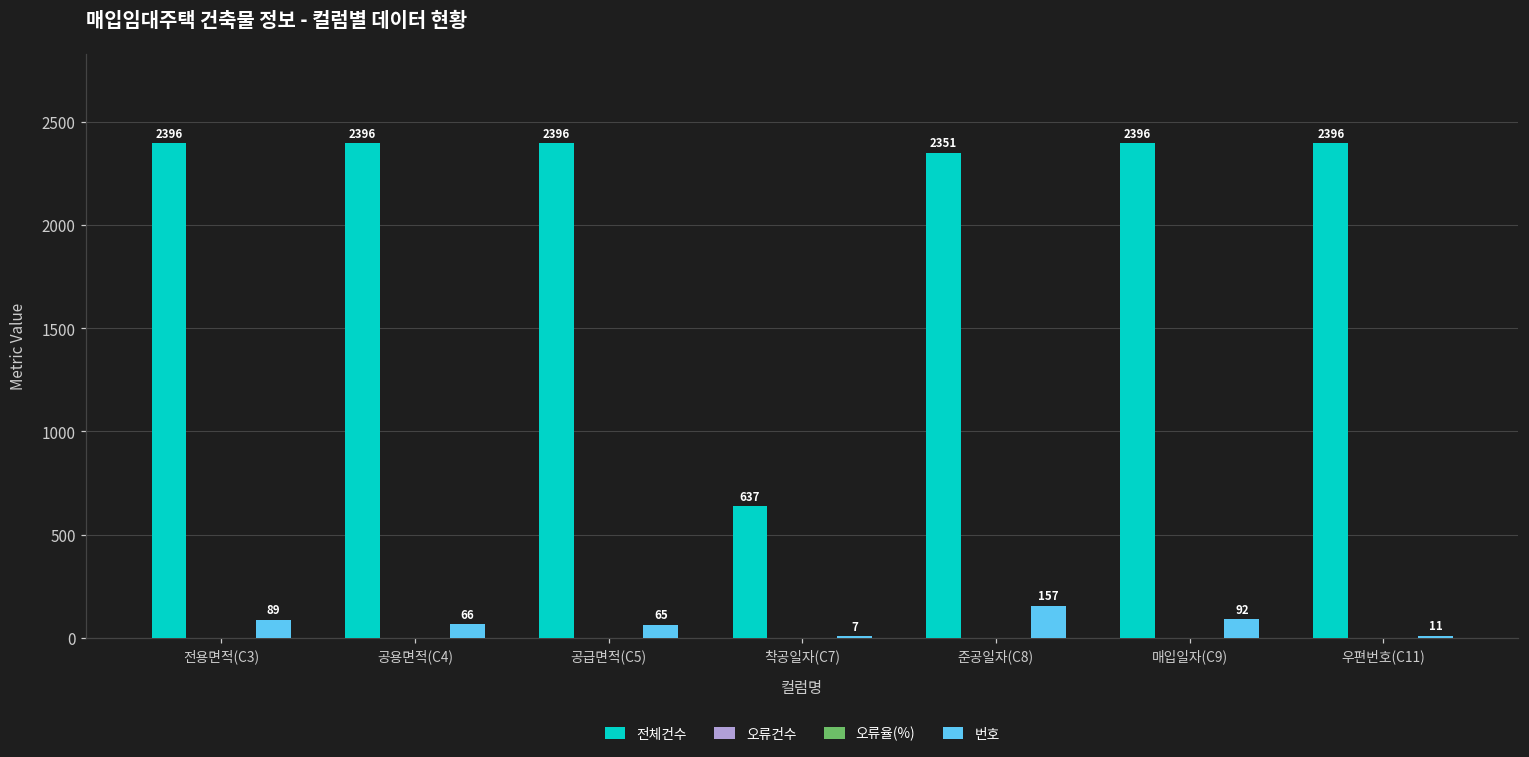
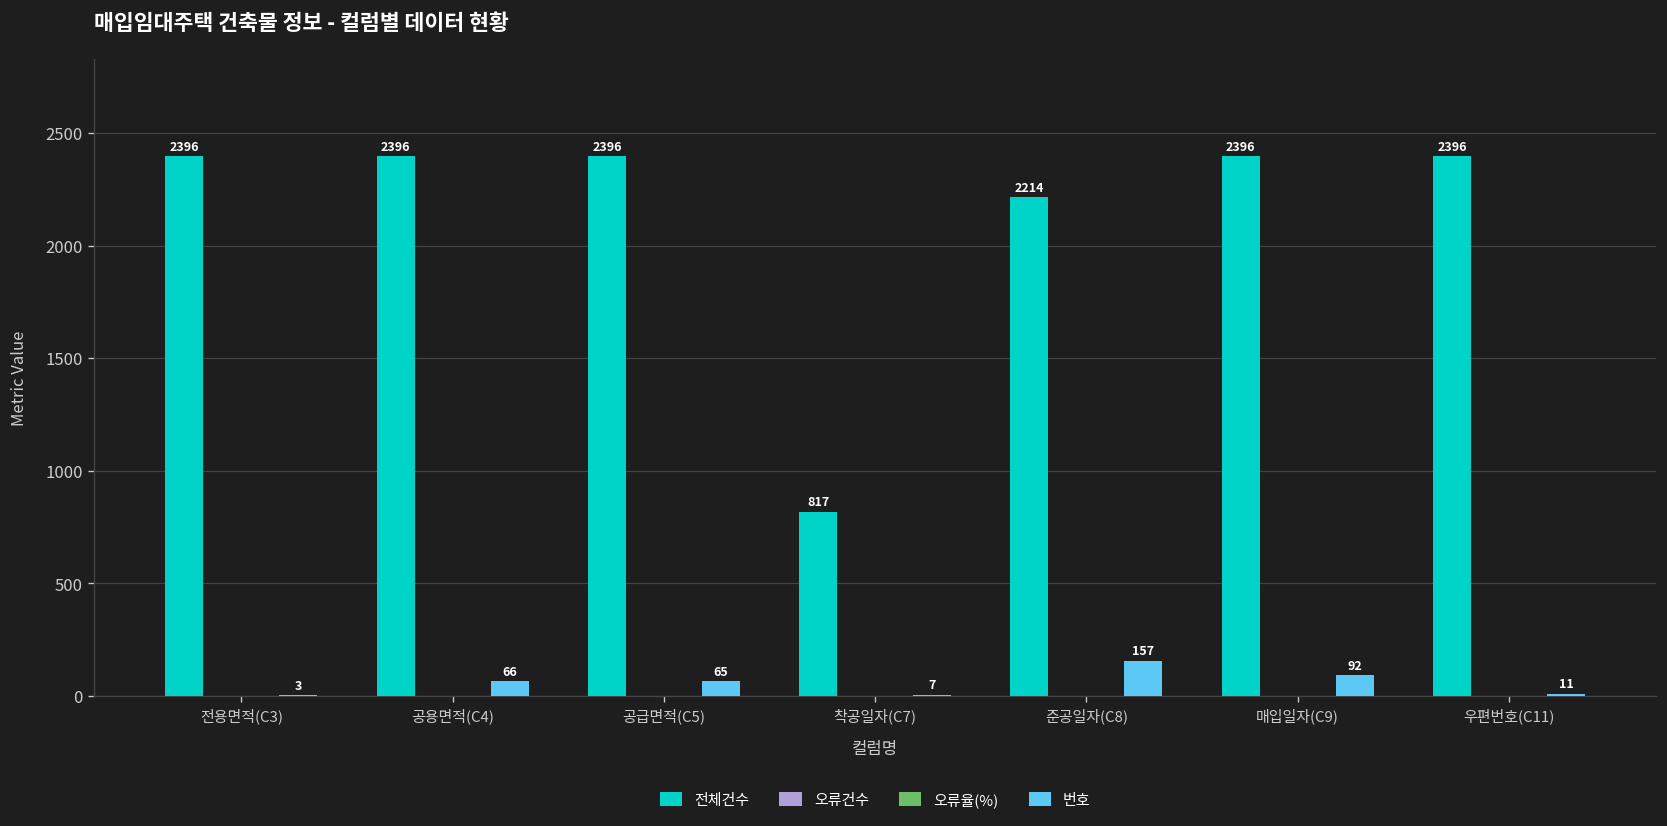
  {
    "전체건수": {
      "전용면적(C3)": 2396,
      "공용면적(C4)": 2396,
      "공급면적(C5)": 2396,
-     "착공일자(C7)": 637,
-     "준공일자(C8)": 2351,
+     "착공일자(C7)": 817,
+     "준공일자(C8)": 2214,
      "매입일자(C9)": 2396,
      "우편번호(C11)": 2396
    },
    "오류건수": {
      "전용면적(C3)": 0,
      "공용면적(C4)": 0,
      "공급면적(C5)": 0,
      "착공일자(C7)": 0,
      "준공일자(C8)": 0,
      "매입일자(C9)": 0,
      "우편번호(C11)": 0
    },
    "오류율(%)": {
      "전용면적(C3)": 0,
      "공용면적(C4)": 0,
      "공급면적(C5)": 0,
      "착공일자(C7)": 0,
      "준공일자(C8)": 0,
      "매입일자(C9)": 0,
      "우편번호(C11)": 0
    },
    "번호": {
-     "전용면적(C3)": 89,
+     "전용면적(C3)": 3,
      "공용면적(C4)": 66,
      "공급면적(C5)": 65,
      "착공일자(C7)": 7,
      "준공일자(C8)": 157,
      "매입일자(C9)": 92,
      "우편번호(C11)": 11
    }
  }
